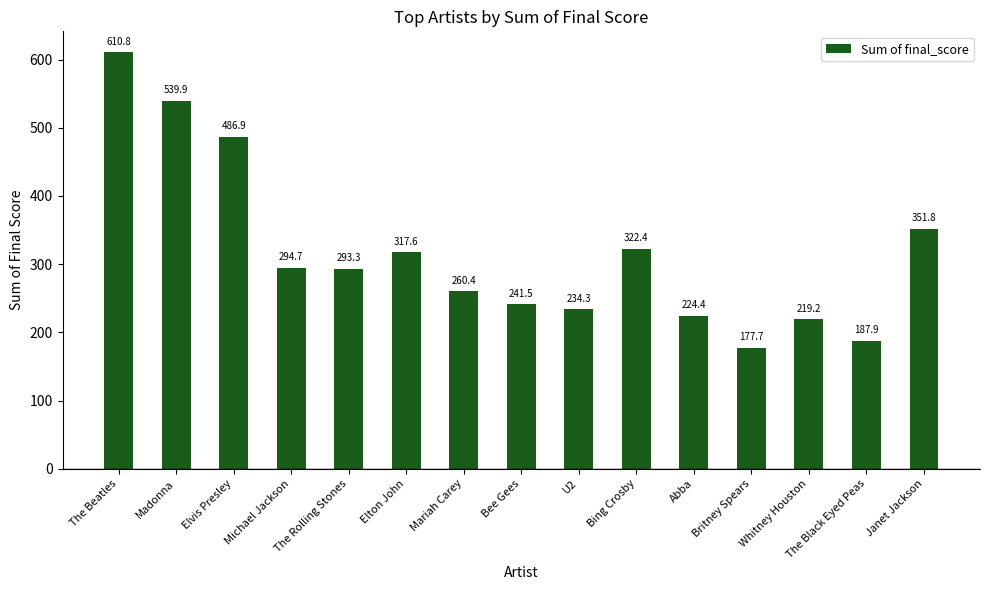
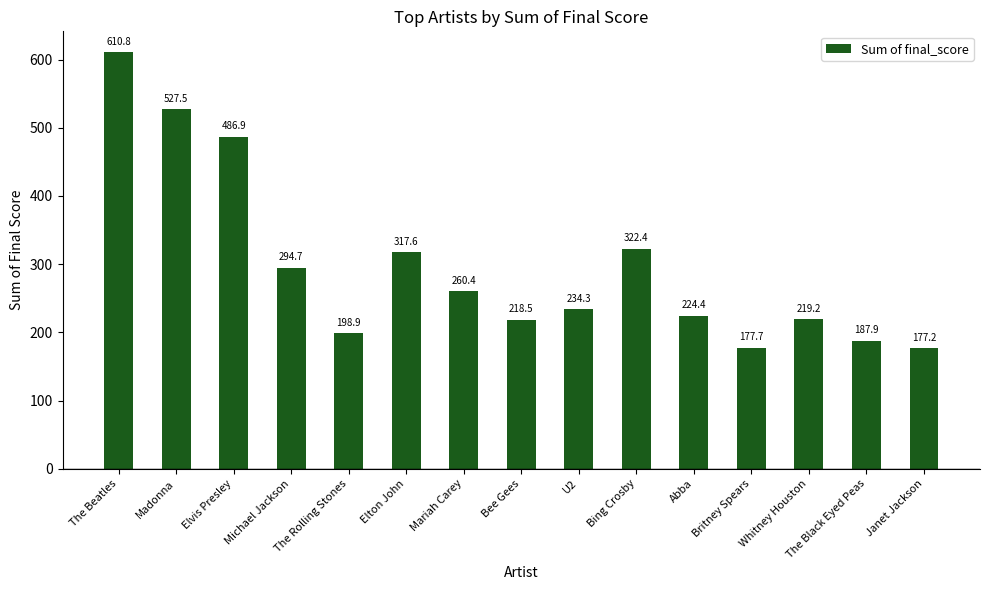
  {
    "The Beatles": 610.8,
-   "Madonna": 539.9,
+   "Madonna": 527.5,
    "Elvis Presley": 486.9,
    "Michael Jackson": 294.7,
-   "The Rolling Stones": 293.3,
+   "The Rolling Stones": 198.9,
    "Elton John": 317.6,
    "Mariah Carey": 260.4,
-   "Bee Gees": 241.5,
+   "Bee Gees": 218.5,
    "U2": 234.3,
    "Bing Crosby": 322.4,
    "Abba": 224.4,
    "Britney Spears": 177.7,
    "Whitney Houston": 219.2,
    "The Black Eyed Peas": 187.9,
-   "Janet Jackson": 351.8
+   "Janet Jackson": 177.2
  }
